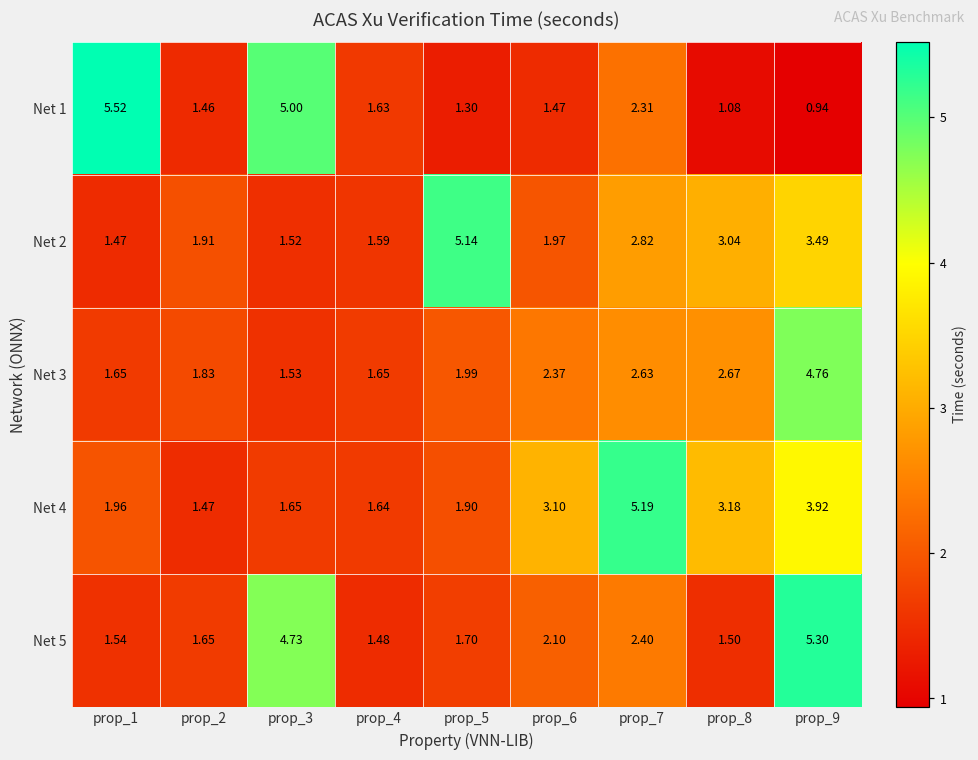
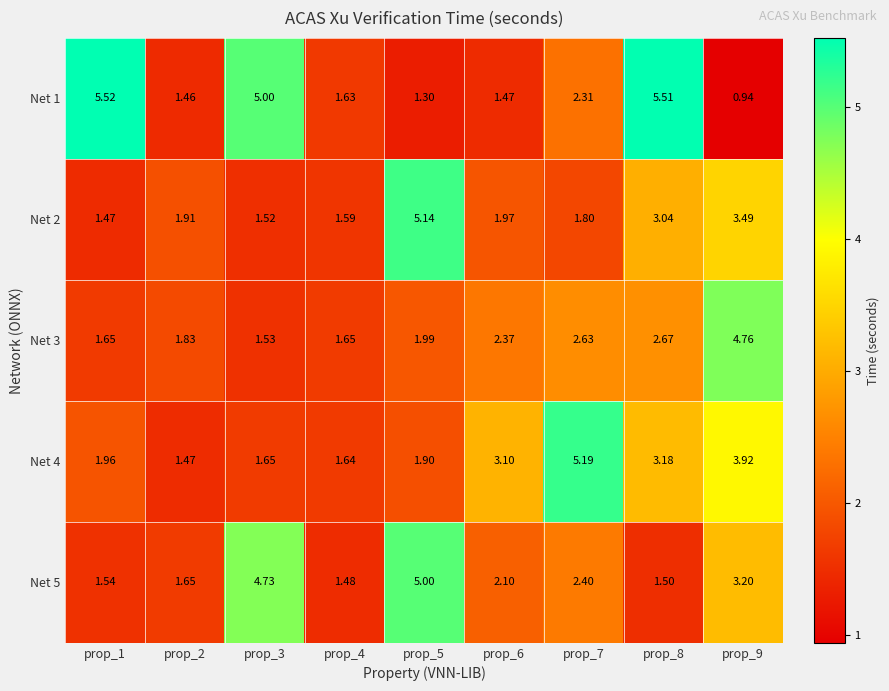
  {
    "Net 1": {
      "prop_1": 5.52,
      "prop_2": 1.46,
      "prop_3": 5.00,
      "prop_4": 1.63,
      "prop_5": 1.30,
      "prop_6": 1.47,
      "prop_7": 2.31,
-     "prop_8": 1.08,
+     "prop_8": 5.51,
      "prop_9": 0.94
    },
    "Net 2": {
      "prop_1": 1.47,
      "prop_2": 1.91,
      "prop_3": 1.52,
      "prop_4": 1.59,
      "prop_5": 5.14,
      "prop_6": 1.97,
-     "prop_7": 2.82,
+     "prop_7": 1.80,
      "prop_8": 3.04,
      "prop_9": 3.49
    },
    "Net 3": {
      "prop_1": 1.65,
      "prop_2": 1.83,
      "prop_3": 1.53,
      "prop_4": 1.65,
      "prop_5": 1.99,
      "prop_6": 2.37,
      "prop_7": 2.63,
      "prop_8": 2.67,
      "prop_9": 4.76
    },
    "Net 4": {
      "prop_1": 1.96,
      "prop_2": 1.47,
      "prop_3": 1.65,
      "prop_4": 1.64,
      "prop_5": 1.90,
      "prop_6": 3.10,
      "prop_7": 5.19,
      "prop_8": 3.18,
      "prop_9": 3.92
    },
    "Net 5": {
      "prop_1": 1.54,
      "prop_2": 1.65,
      "prop_3": 4.73,
      "prop_4": 1.48,
-     "prop_5": 1.70,
+     "prop_5": 5.00,
      "prop_6": 2.10,
      "prop_7": 2.40,
      "prop_8": 1.50,
-     "prop_9": 5.30
+     "prop_9": 3.20
    }
  }
